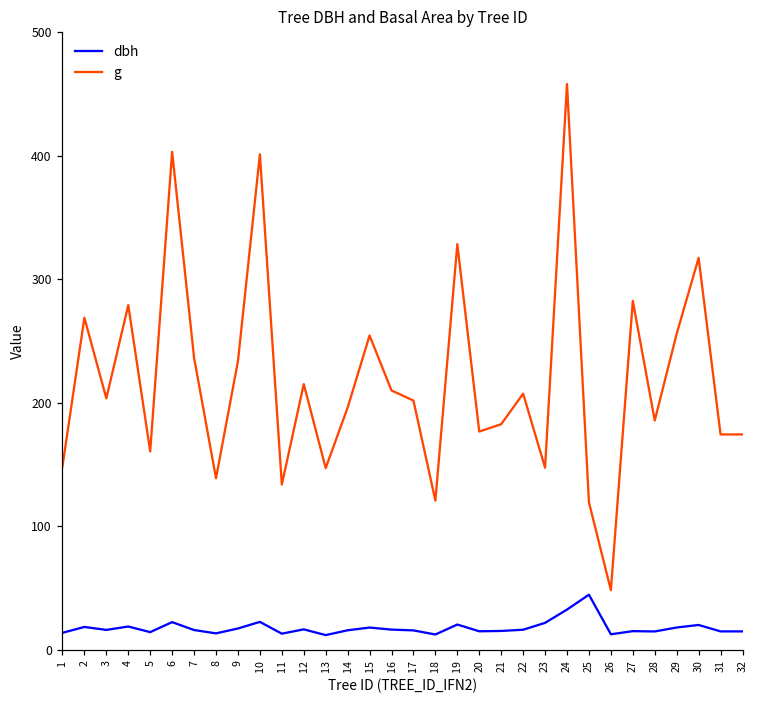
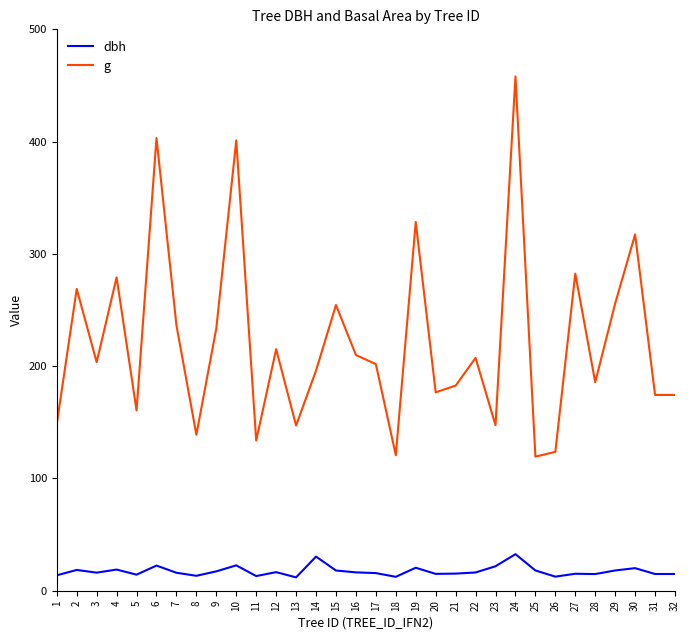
  {
    "dbh": {
      "1": 14,
      "2": 19,
      "3": 16,
      "4": 19,
      "5": 14,
      "6": 22,
      "7": 16,
      "8": 13,
      "9": 17,
      "10": 23,
      "11": 13,
      "12": 17,
      "13": 12,
-     "14": 16,
+     "14": 30,
      "15": 18,
      "16": 16,
      "17": 16,
      "18": 12,
      "19": 20,
      "20": 15,
      "21": 15,
      "22": 16,
      "23": 22,
      "24": 33,
-     "25": 45,
+     "25": 18,
      "26": 13,
      "27": 15,
      "28": 15,
      "29": 18,
      "30": 20,
      "31": 15,
      "32": 15
    },
    "g": {
      "1": 148,
      "2": 269,
      "3": 204,
      "4": 279,
      "5": 161,
      "6": 403,
      "7": 236,
      "8": 139,
      "9": 234,
      "10": 401,
      "11": 134,
      "12": 215,
      "13": 147,
      "14": 196,
      "15": 254,
      "16": 210,
      "17": 202,
      "18": 121,
      "19": 328,
      "20": 177,
      "21": 183,
      "22": 207,
      "23": 147,
      "24": 458,
      "25": 119,
-     "26": 48,
+     "26": 124,
      "27": 282,
      "28": 186,
      "29": 256,
      "30": 317,
      "31": 174,
      "32": 174
    }
  }
